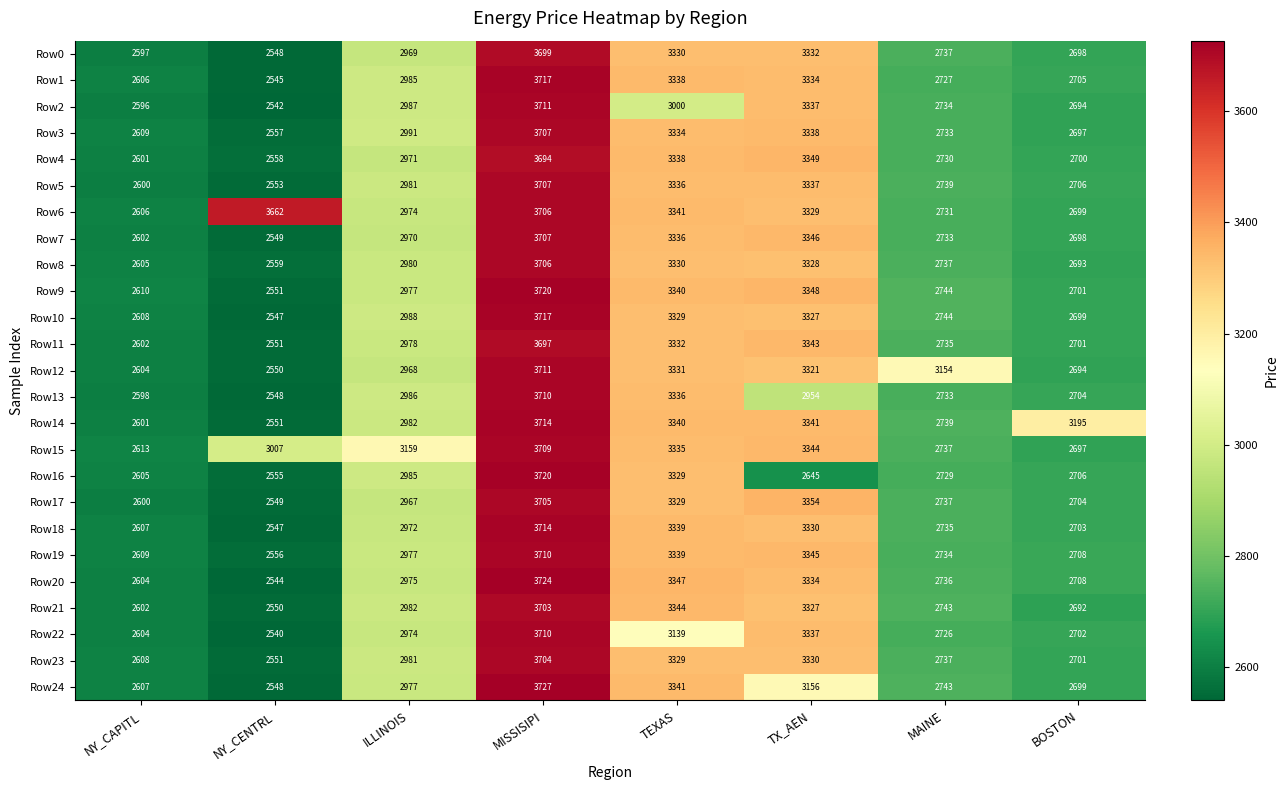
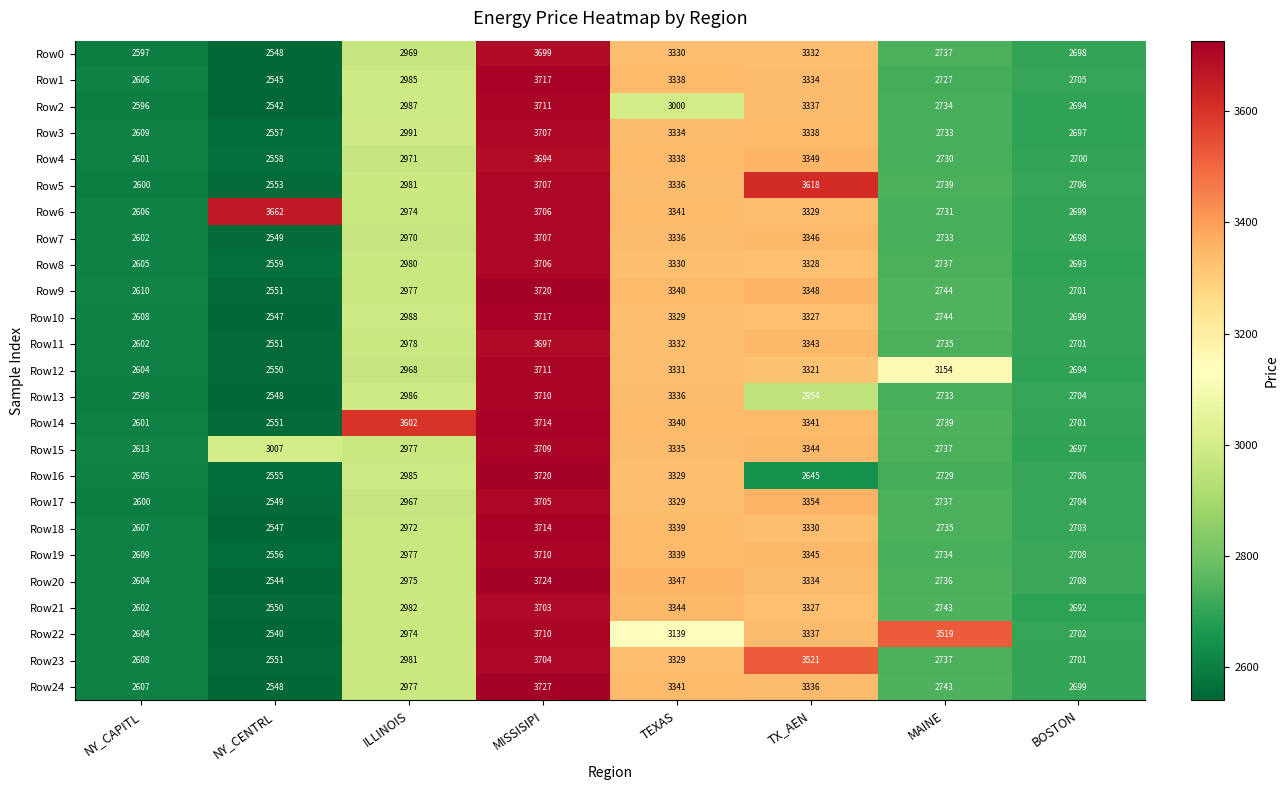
  {
    "Row0": {
      "NY_CAPITL": 2597,
      "NY_CENTRL": 2548,
      "ILLINOIS": 2969,
      "MISSISIPI": 3699,
      "TEXAS": 3330,
      "TX_AEN": 3332,
      "MAINE": 2737,
      "BOSTON": 2698
    },
    "Row1": {
      "NY_CAPITL": 2606,
      "NY_CENTRL": 2545,
      "ILLINOIS": 2985,
      "MISSISIPI": 3717,
      "TEXAS": 3338,
      "TX_AEN": 3334,
      "MAINE": 2727,
      "BOSTON": 2705
    },
    "Row2": {
      "NY_CAPITL": 2596,
      "NY_CENTRL": 2542,
      "ILLINOIS": 2987,
      "MISSISIPI": 3711,
      "TEXAS": 3000,
      "TX_AEN": 3337,
      "MAINE": 2734,
      "BOSTON": 2694
    },
    "Row3": {
      "NY_CAPITL": 2609,
      "NY_CENTRL": 2557,
      "ILLINOIS": 2991,
      "MISSISIPI": 3707,
      "TEXAS": 3334,
      "TX_AEN": 3338,
      "MAINE": 2733,
      "BOSTON": 2697
    },
    "Row4": {
      "NY_CAPITL": 2601,
      "NY_CENTRL": 2558,
      "ILLINOIS": 2971,
      "MISSISIPI": 3694,
      "TEXAS": 3338,
      "TX_AEN": 3349,
      "MAINE": 2730,
      "BOSTON": 2700
    },
    "Row5": {
      "NY_CAPITL": 2600,
      "NY_CENTRL": 2553,
      "ILLINOIS": 2981,
      "MISSISIPI": 3707,
      "TEXAS": 3336,
-     "TX_AEN": 3337,
+     "TX_AEN": 3618,
      "MAINE": 2739,
      "BOSTON": 2706
    },
    "Row6": {
      "NY_CAPITL": 2606,
      "NY_CENTRL": 3662,
      "ILLINOIS": 2974,
      "MISSISIPI": 3706,
      "TEXAS": 3341,
      "TX_AEN": 3329,
      "MAINE": 2731,
      "BOSTON": 2699
    },
    "Row7": {
      "NY_CAPITL": 2602,
      "NY_CENTRL": 2549,
      "ILLINOIS": 2970,
      "MISSISIPI": 3707,
      "TEXAS": 3336,
      "TX_AEN": 3346,
      "MAINE": 2733,
      "BOSTON": 2698
    },
    "Row8": {
      "NY_CAPITL": 2605,
      "NY_CENTRL": 2559,
      "ILLINOIS": 2980,
      "MISSISIPI": 3706,
      "TEXAS": 3330,
      "TX_AEN": 3328,
      "MAINE": 2737,
      "BOSTON": 2693
    },
    "Row9": {
      "NY_CAPITL": 2610,
      "NY_CENTRL": 2551,
      "ILLINOIS": 2977,
      "MISSISIPI": 3720,
      "TEXAS": 3340,
      "TX_AEN": 3348,
      "MAINE": 2744,
      "BOSTON": 2701
    },
    "Row10": {
      "NY_CAPITL": 2608,
      "NY_CENTRL": 2547,
      "ILLINOIS": 2988,
      "MISSISIPI": 3717,
      "TEXAS": 3329,
      "TX_AEN": 3327,
      "MAINE": 2744,
      "BOSTON": 2699
    },
    "Row11": {
      "NY_CAPITL": 2602,
      "NY_CENTRL": 2551,
      "ILLINOIS": 2978,
      "MISSISIPI": 3697,
      "TEXAS": 3332,
      "TX_AEN": 3343,
      "MAINE": 2735,
      "BOSTON": 2701
    },
    "Row12": {
      "NY_CAPITL": 2604,
      "NY_CENTRL": 2550,
      "ILLINOIS": 2968,
      "MISSISIPI": 3711,
      "TEXAS": 3331,
      "TX_AEN": 3321,
      "MAINE": 3154,
      "BOSTON": 2694
    },
    "Row13": {
      "NY_CAPITL": 2598,
      "NY_CENTRL": 2548,
      "ILLINOIS": 2986,
      "MISSISIPI": 3710,
      "TEXAS": 3336,
      "TX_AEN": 2954,
      "MAINE": 2733,
      "BOSTON": 2704
    },
    "Row14": {
      "NY_CAPITL": 2601,
      "NY_CENTRL": 2551,
-     "ILLINOIS": 2982,
+     "ILLINOIS": 3602,
      "MISSISIPI": 3714,
      "TEXAS": 3340,
      "TX_AEN": 3341,
      "MAINE": 2739,
-     "BOSTON": 3195
+     "BOSTON": 2701
    },
    "Row15": {
      "NY_CAPITL": 2613,
      "NY_CENTRL": 3007,
-     "ILLINOIS": 3159,
+     "ILLINOIS": 2977,
      "MISSISIPI": 3709,
      "TEXAS": 3335,
      "TX_AEN": 3344,
      "MAINE": 2737,
      "BOSTON": 2697
    },
    "Row16": {
      "NY_CAPITL": 2605,
      "NY_CENTRL": 2555,
      "ILLINOIS": 2985,
      "MISSISIPI": 3720,
      "TEXAS": 3329,
      "TX_AEN": 2645,
      "MAINE": 2729,
      "BOSTON": 2706
    },
    "Row17": {
      "NY_CAPITL": 2600,
      "NY_CENTRL": 2549,
      "ILLINOIS": 2967,
      "MISSISIPI": 3705,
      "TEXAS": 3329,
      "TX_AEN": 3354,
      "MAINE": 2737,
      "BOSTON": 2704
    },
    "Row18": {
      "NY_CAPITL": 2607,
      "NY_CENTRL": 2547,
      "ILLINOIS": 2972,
      "MISSISIPI": 3714,
      "TEXAS": 3339,
      "TX_AEN": 3330,
      "MAINE": 2735,
      "BOSTON": 2703
    },
    "Row19": {
      "NY_CAPITL": 2609,
      "NY_CENTRL": 2556,
      "ILLINOIS": 2977,
      "MISSISIPI": 3710,
      "TEXAS": 3339,
      "TX_AEN": 3345,
      "MAINE": 2734,
      "BOSTON": 2708
    },
    "Row20": {
      "NY_CAPITL": 2604,
      "NY_CENTRL": 2544,
      "ILLINOIS": 2975,
      "MISSISIPI": 3724,
      "TEXAS": 3347,
      "TX_AEN": 3334,
      "MAINE": 2736,
      "BOSTON": 2708
    },
    "Row21": {
      "NY_CAPITL": 2602,
      "NY_CENTRL": 2550,
      "ILLINOIS": 2982,
      "MISSISIPI": 3703,
      "TEXAS": 3344,
      "TX_AEN": 3327,
      "MAINE": 2743,
      "BOSTON": 2692
    },
    "Row22": {
      "NY_CAPITL": 2604,
      "NY_CENTRL": 2540,
      "ILLINOIS": 2974,
      "MISSISIPI": 3710,
      "TEXAS": 3139,
      "TX_AEN": 3337,
-     "MAINE": 2726,
+     "MAINE": 3519,
      "BOSTON": 2702
    },
    "Row23": {
      "NY_CAPITL": 2608,
      "NY_CENTRL": 2551,
      "ILLINOIS": 2981,
      "MISSISIPI": 3704,
      "TEXAS": 3329,
-     "TX_AEN": 3330,
+     "TX_AEN": 3521,
      "MAINE": 2737,
      "BOSTON": 2701
    },
    "Row24": {
      "NY_CAPITL": 2607,
      "NY_CENTRL": 2548,
      "ILLINOIS": 2977,
      "MISSISIPI": 3727,
      "TEXAS": 3341,
-     "TX_AEN": 3156,
+     "TX_AEN": 3336,
      "MAINE": 2743,
      "BOSTON": 2699
    }
  }
